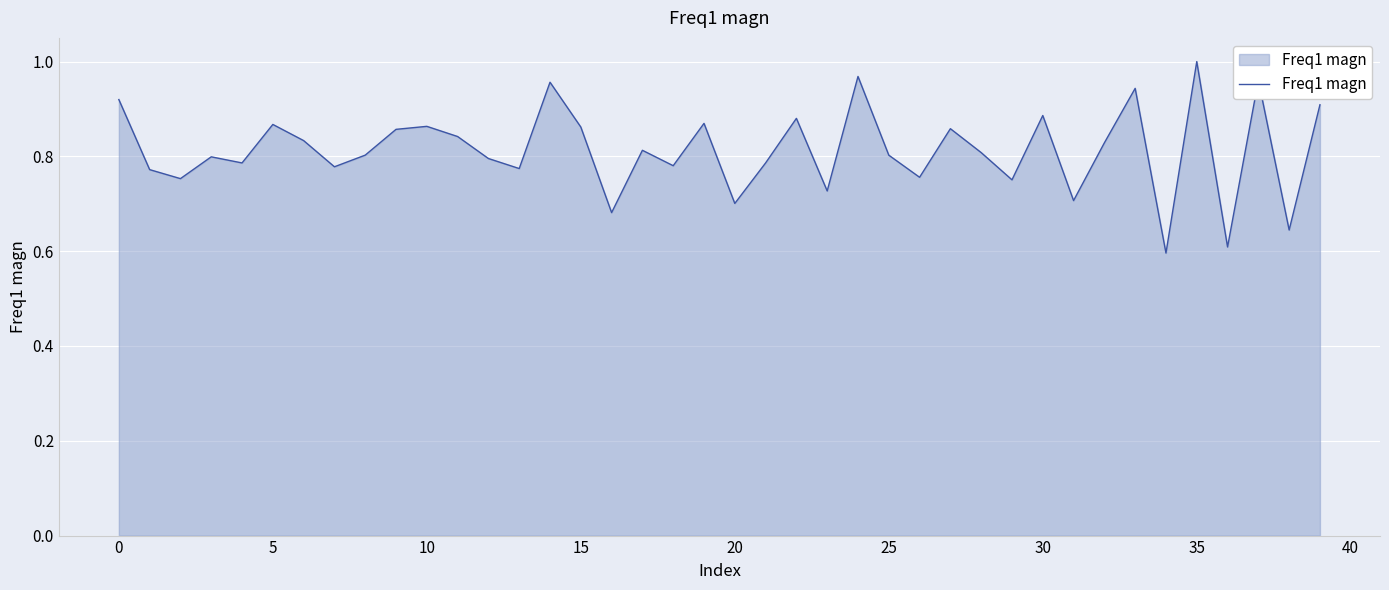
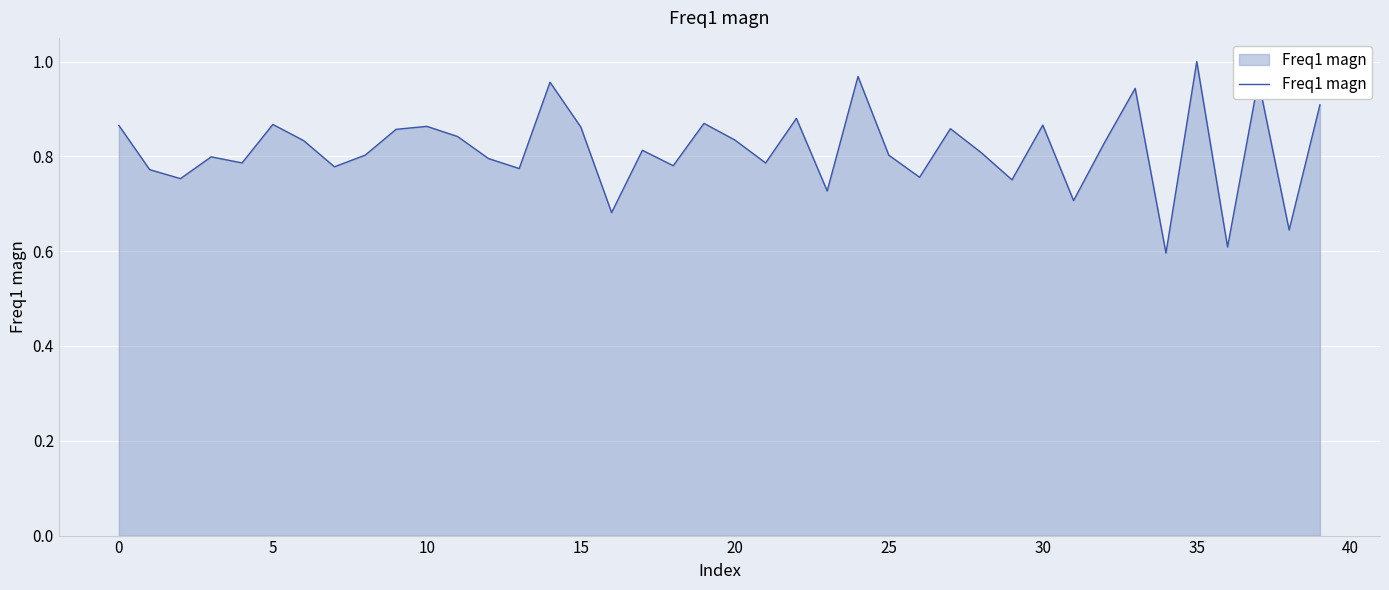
  {
-   "0": 0.92,
+   "0": 0.87,
    "5": 0.87,
    "10": 0.86,
    "15": 0.86,
-   "20": 0.70,
+   "20": 0.83,
    "25": 0.80,
-   "30": 0.89,
+   "30": 0.87,
    "35": 1.00
  }
